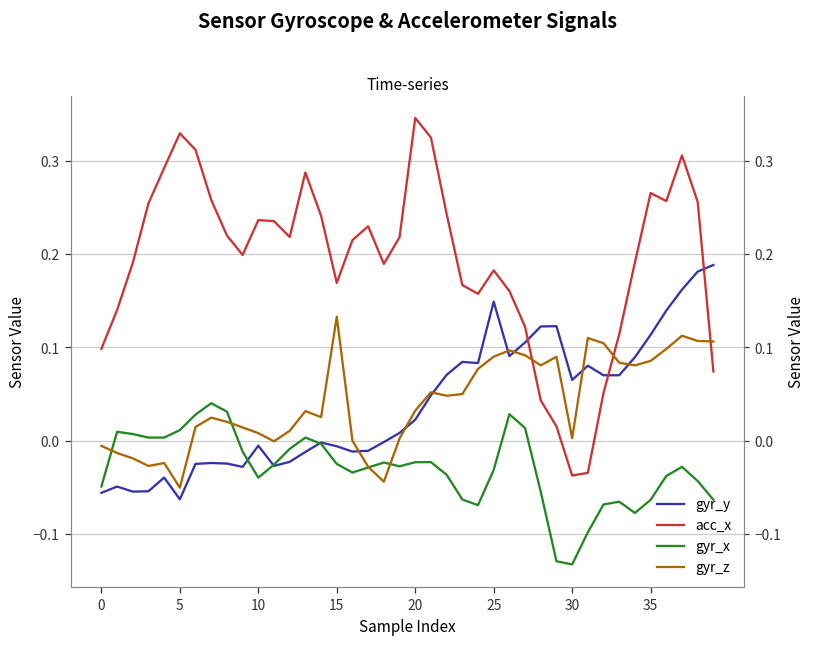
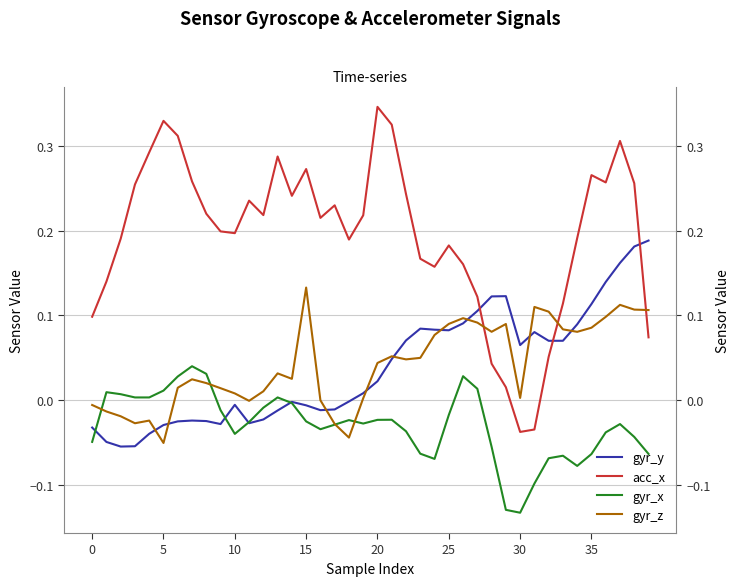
  {
    "gyr_y": {
-     "0": -0.06,
-     "5": -0.06,
+     "0": -0.03,
+     "5": -0.03,
      "10": -0.01,
      "15": -0.01,
      "20": 0.02,
-     "25": 0.15,
+     "25": 0.08,
      "30": 0.07,
      "35": 0.11
    },
    "acc_x": {
      "0": 0.10,
      "5": 0.33,
-     "10": 0.24,
-     "15": 0.17,
+     "10": 0.20,
+     "15": 0.27,
      "20": 0.35,
      "25": 0.18,
      "30": -0.04,
      "35": 0.27
    },
    "gyr_x": {
      "0": -0.05,
      "5": 0.01,
      "10": -0.04,
      "15": -0.02,
      "20": -0.02,
-     "25": -0.03,
+     "25": -0.02,
      "30": -0.13,
      "35": -0.06
    },
    "gyr_z": {
      "0": -0.01,
      "5": -0.05,
      "10": 0.01,
      "15": 0.13,
-     "20": 0.03,
+     "20": 0.04,
      "25": 0.09,
      "30": 0.00,
      "35": 0.09
    }
  }
